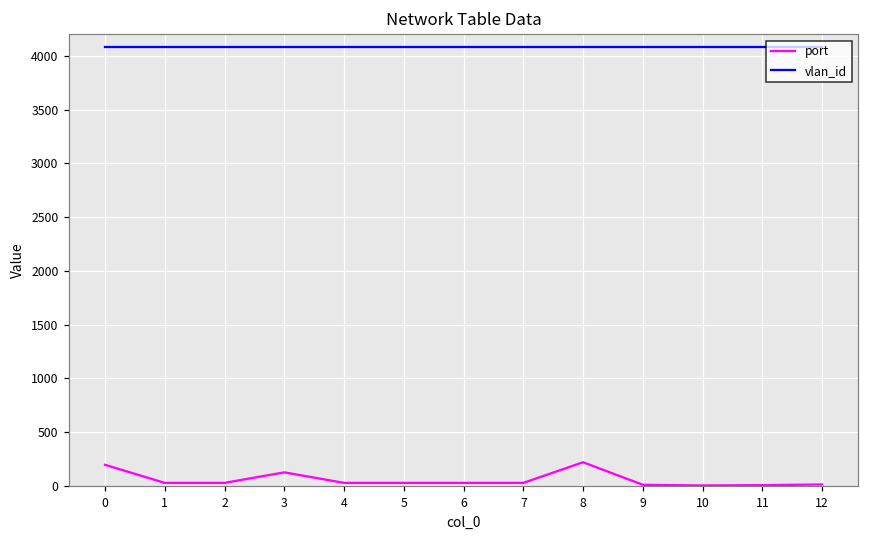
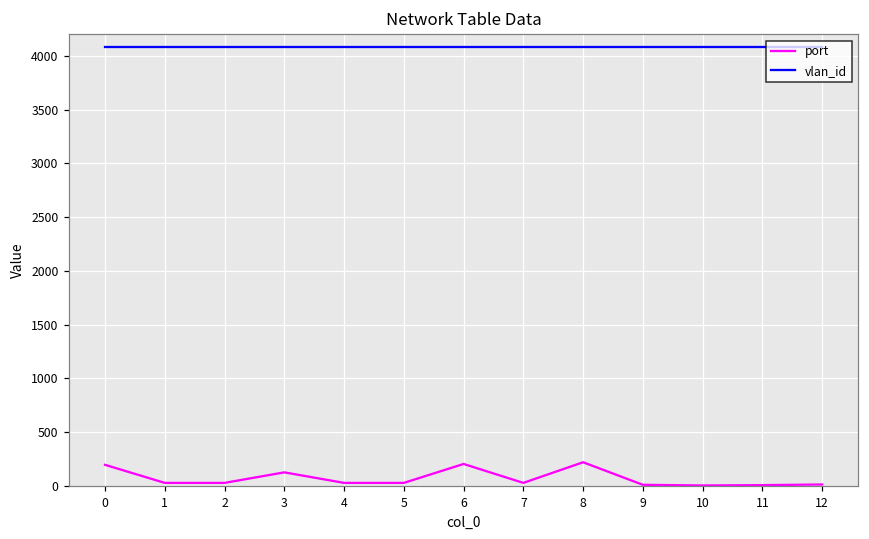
  {
    "port": {
      "0": 200,
      "1": 0,
      "2": 0,
      "3": 100,
      "4": 0,
      "5": 0,
-     "6": 0,
+     "6": 200,
      "7": 0,
      "8": 200,
      "9": 0,
      "10": 0,
      "11": 0,
      "12": 0
    },
    "vlan_id": {
      "0": 4100,
      "1": 4100,
      "2": 4100,
      "3": 4100,
      "4": 4100,
      "5": 4100,
      "6": 4100,
      "7": 4100,
      "8": 4100,
      "9": 4100,
      "10": 4100,
      "11": 4100
    }
  }
